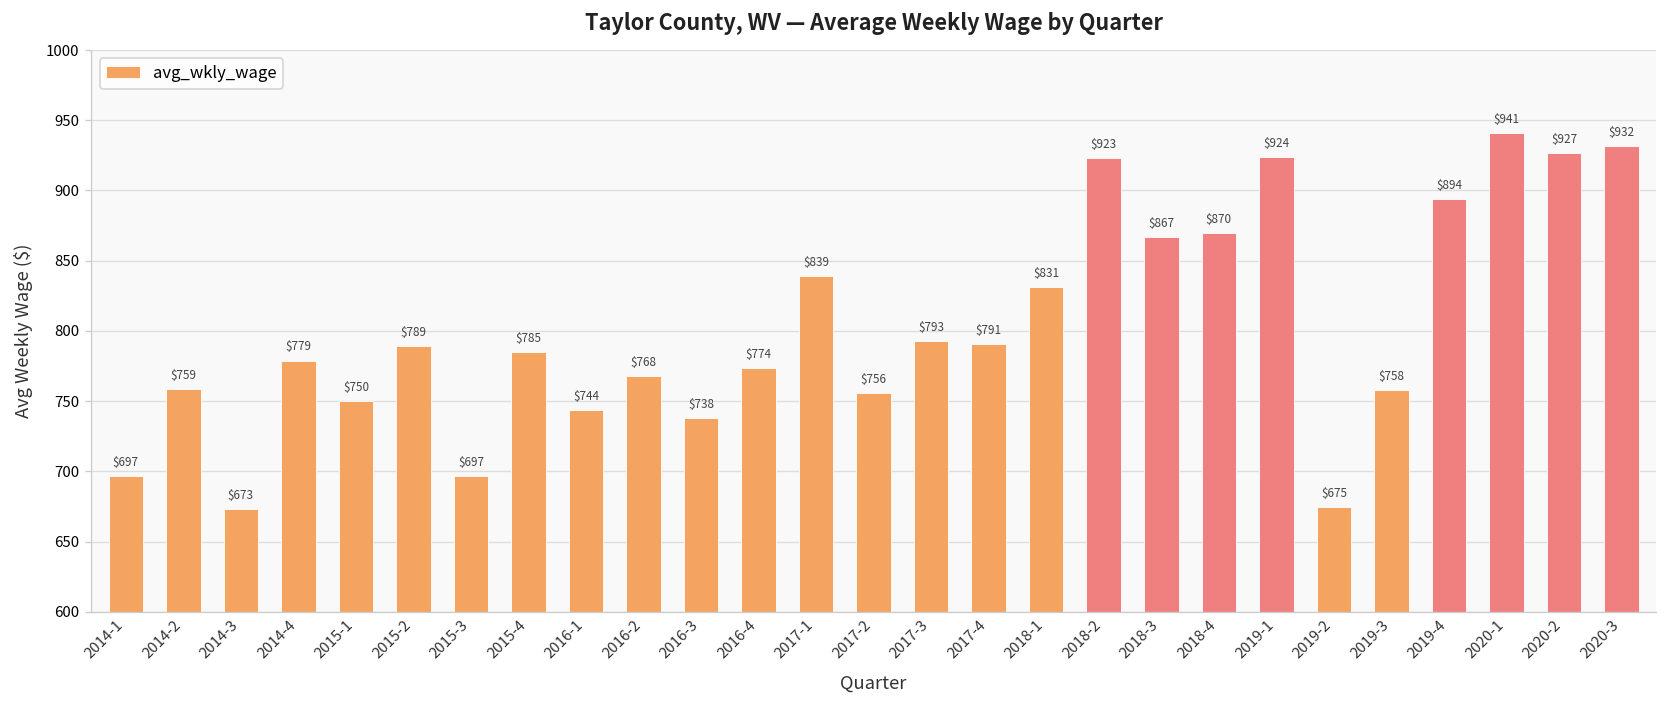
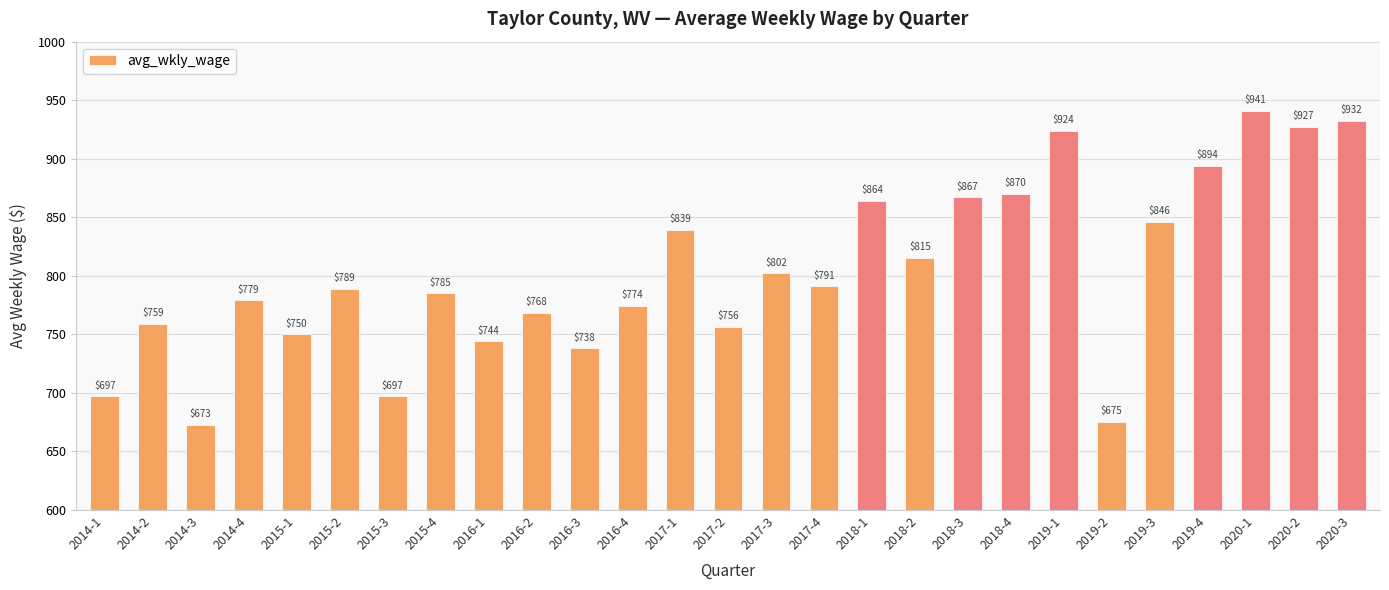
  {
    "2014-1": "$697",
    "2014-2": "$759",
    "2014-3": "$673",
    "2014-4": "$779",
    "2015-1": "$750",
    "2015-2": "$789",
    "2015-3": "$697",
    "2015-4": "$785",
    "2016-1": "$744",
    "2016-2": "$768",
    "2016-3": "$738",
    "2016-4": "$774",
    "2017-1": "$839",
    "2017-2": "$756",
-   "2017-3": "$793",
+   "2017-3": "$802",
    "2017-4": "$791",
-   "2018-1": "$831",
-   "2018-2": "$923",
+   "2018-1": "$864",
+   "2018-2": "$815",
    "2018-3": "$867",
    "2018-4": "$870",
    "2019-1": "$924",
    "2019-2": "$675",
-   "2019-3": "$758",
+   "2019-3": "$846",
    "2019-4": "$894",
    "2020-1": "$941",
    "2020-2": "$927",
    "2020-3": "$932"
  }
